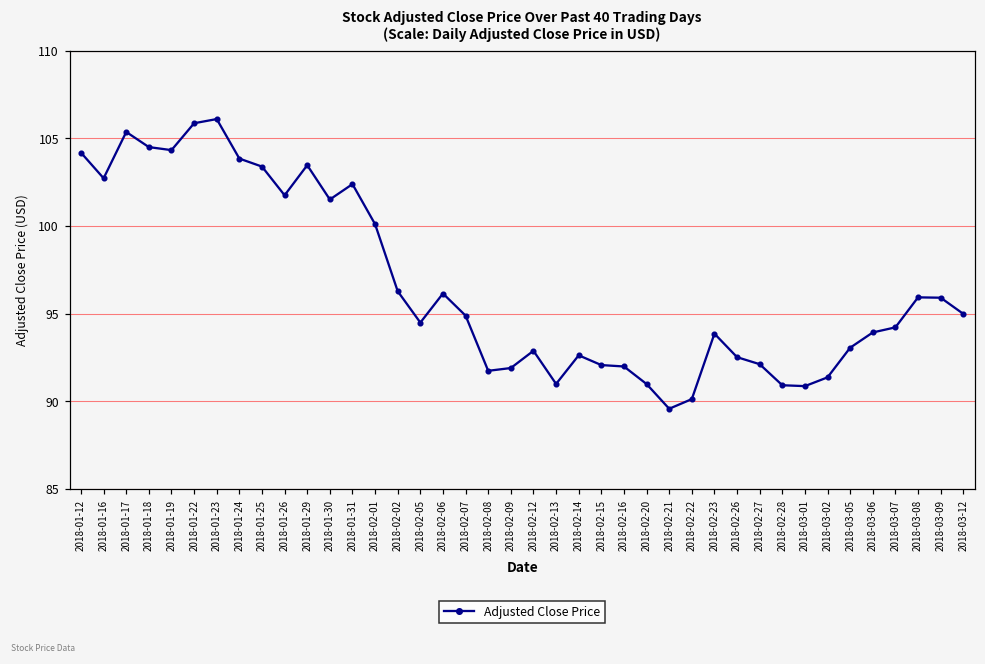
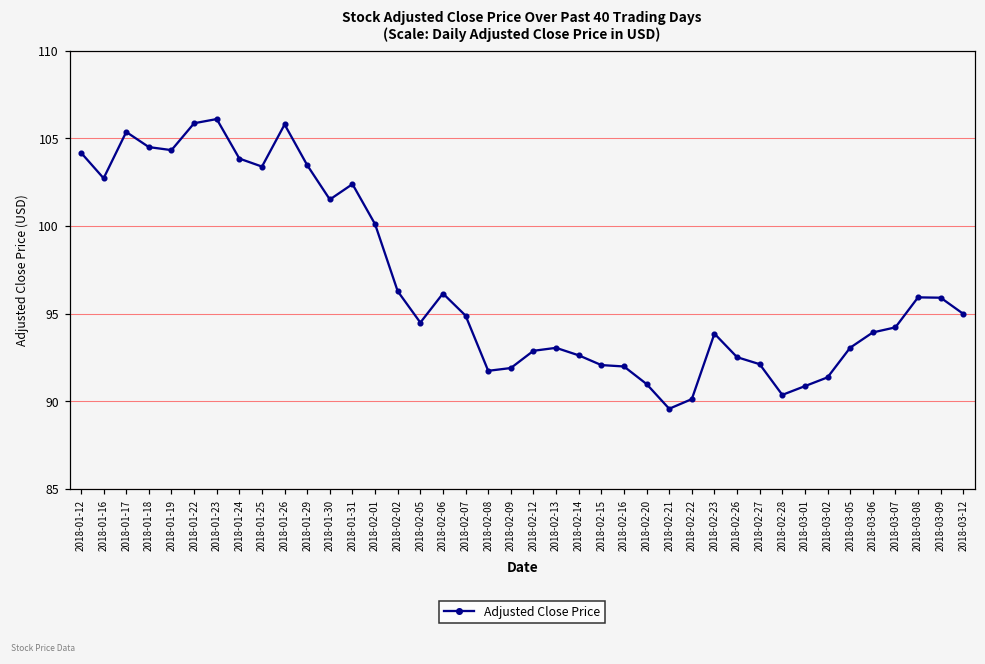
  {
    "2018-01-12": 104.2,
    "2018-01-16": 102.7,
    "2018-01-17": 105.4,
    "2018-01-18": 104.5,
    "2018-01-19": 104.3,
    "2018-01-22": 105.9,
    "2018-01-23": 106.1,
    "2018-01-24": 103.8,
    "2018-01-25": 103.4,
-   "2018-01-26": 101.7,
+   "2018-01-26": 105.8,
    "2018-01-29": 103.5,
    "2018-01-30": 101.5,
    "2018-01-31": 102.4,
    "2018-02-01": 100.1,
    "2018-02-02": 96.3,
    "2018-02-05": 94.5,
    "2018-02-06": 96.1,
    "2018-02-07": 94.9,
    "2018-02-08": 91.7,
    "2018-02-09": 91.9,
    "2018-02-12": 92.9,
-   "2018-02-13": 91.0,
+   "2018-02-13": 93.1,
    "2018-02-14": 92.6,
    "2018-02-15": 92.1,
    "2018-02-16": 92.0,
    "2018-02-20": 91.0,
    "2018-02-21": 89.6,
    "2018-02-22": 90.1,
    "2018-02-23": 93.9,
    "2018-02-26": 92.5,
    "2018-02-27": 92.1,
-   "2018-02-28": 90.9,
+   "2018-02-28": 90.4,
    "2018-03-01": 90.9,
    "2018-03-02": 91.4,
    "2018-03-05": 93.1,
    "2018-03-06": 93.9,
    "2018-03-07": 94.2,
    "2018-03-08": 95.9,
    "2018-03-09": 95.9,
    "2018-03-12": 95.0
  }
